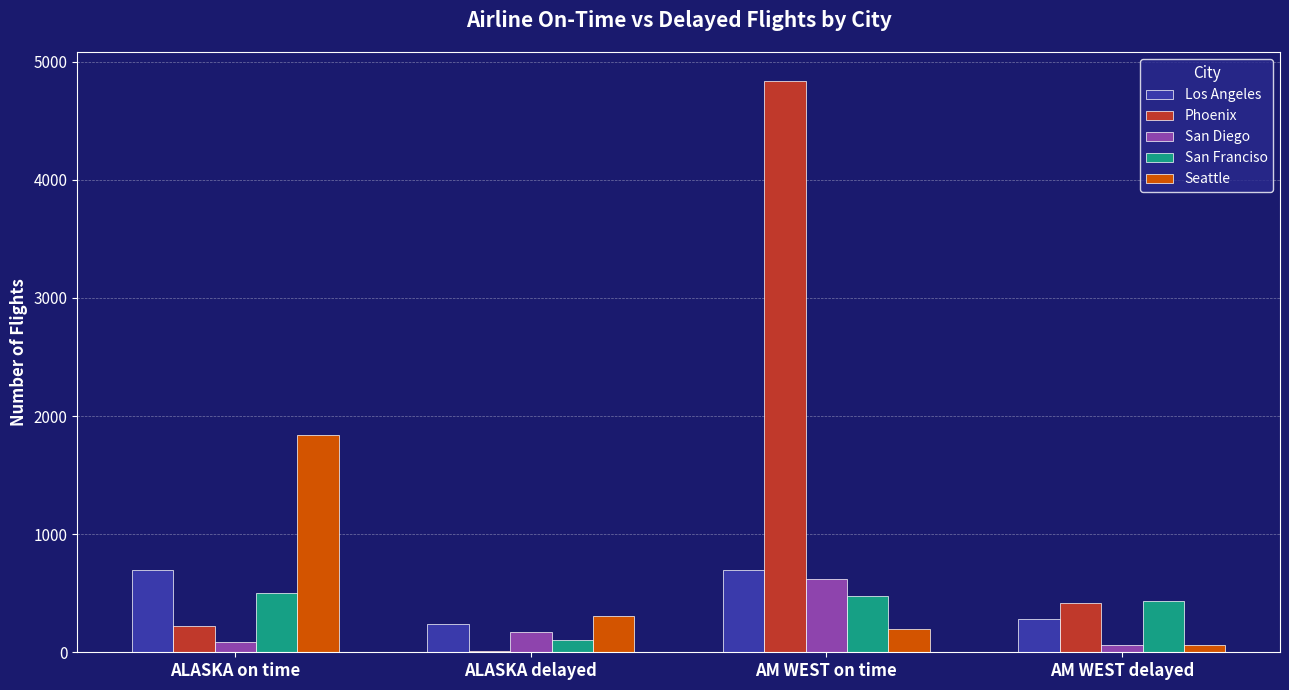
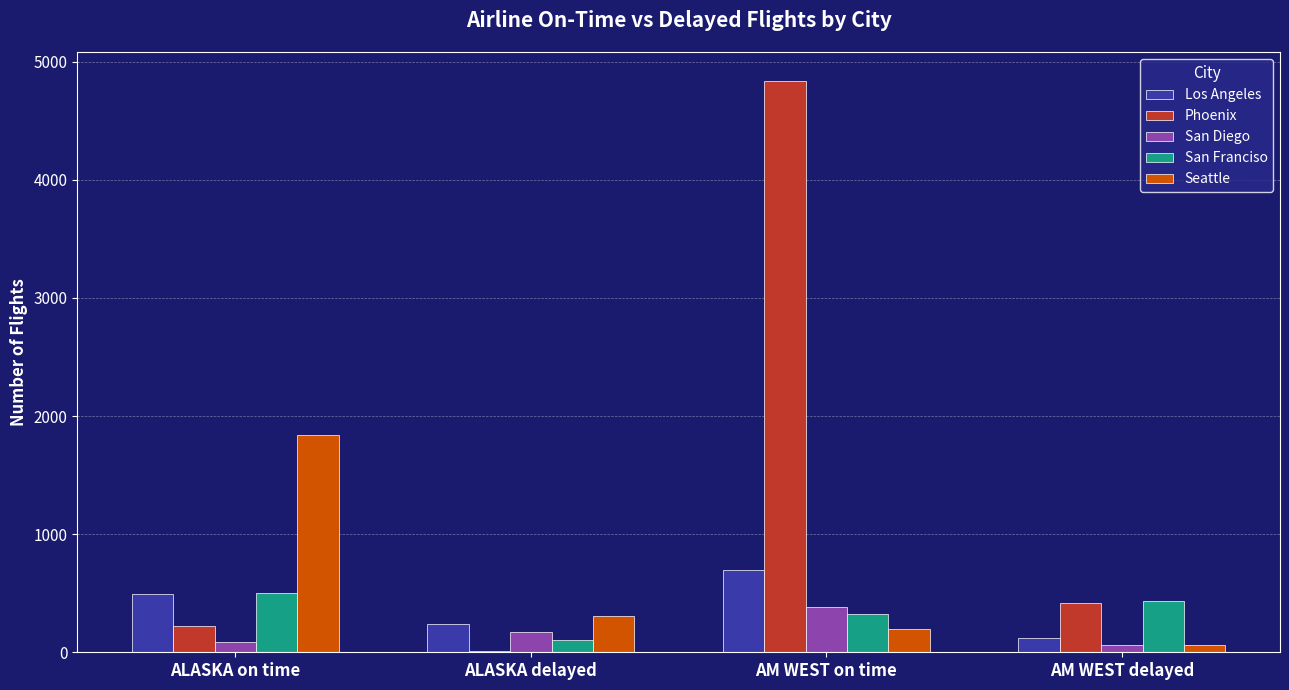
  {
    "Los Angeles": {
-     "ALASKA on time": 690,
+     "ALASKA on time": 500,
      "ALASKA delayed": 240,
      "AM WEST on time": 690,
-     "AM WEST delayed": 280
+     "AM WEST delayed": 120
    },
    "San Diego": {
      "ALASKA on time": 90,
      "ALASKA delayed": 170,
-     "AM WEST on time": 620,
+     "AM WEST on time": 380,
      "AM WEST delayed": 70
    },
    "San Franciso": {
      "ALASKA on time": 500,
      "ALASKA delayed": 100,
-     "AM WEST on time": 470,
+     "AM WEST on time": 320,
      "AM WEST delayed": 440
    }
  }
